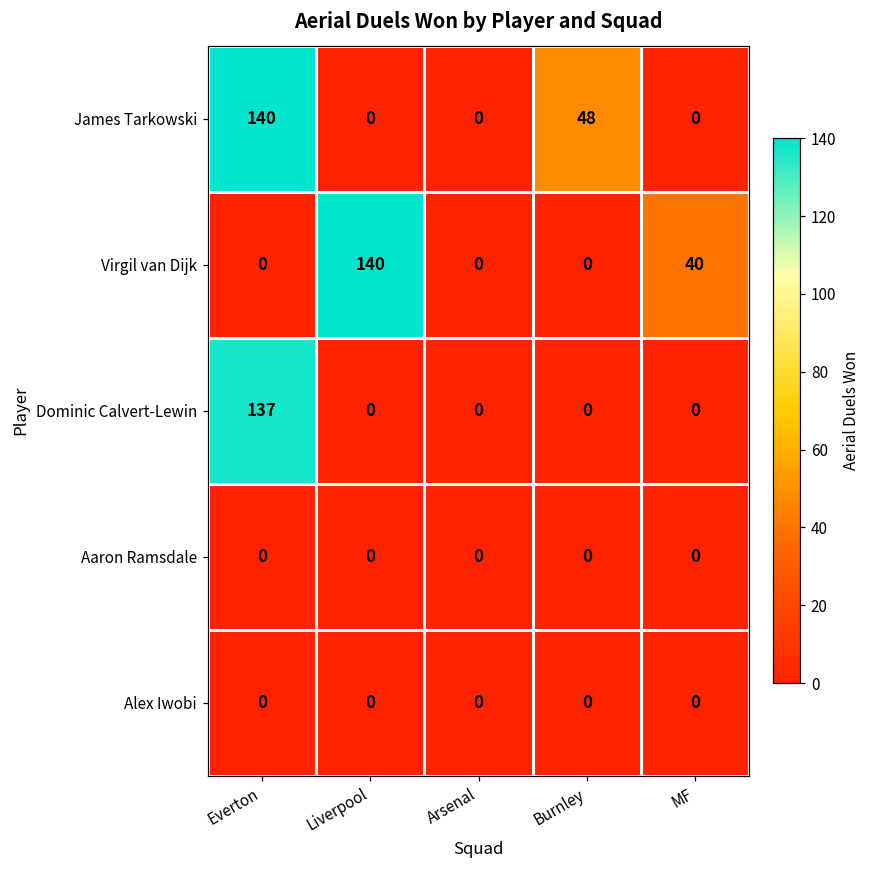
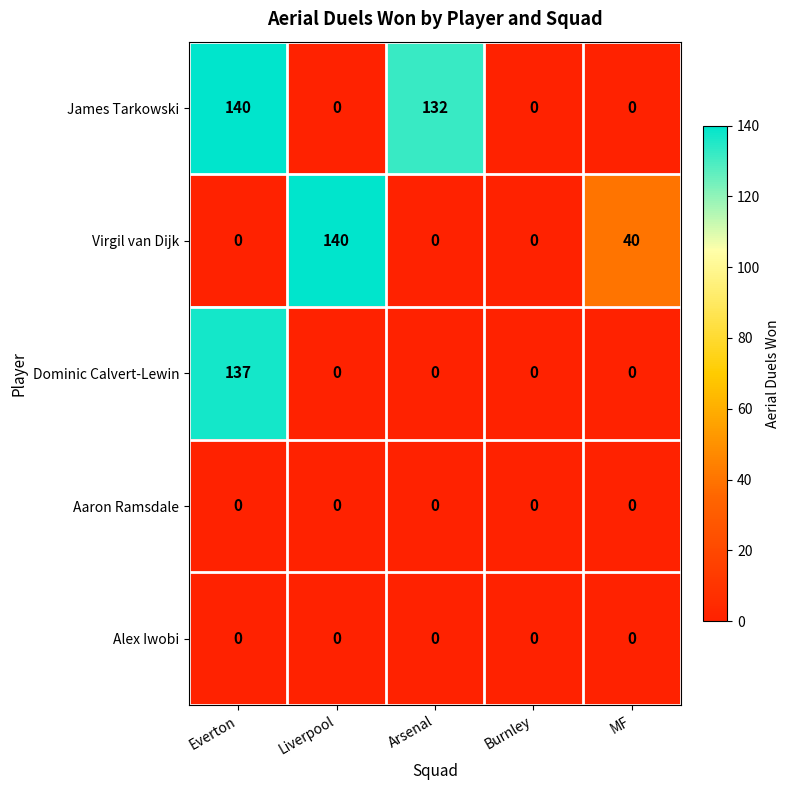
  {
    "James Tarkowski": {
      "Everton": 140,
      "Liverpool": 0,
-     "Arsenal": 0,
-     "Burnley": 48,
+     "Arsenal": 132,
+     "Burnley": 0,
      "MF": 0
    },
    "Virgil van Dijk": {
      "Everton": 0,
      "Liverpool": 140,
      "Arsenal": 0,
      "Burnley": 0,
      "MF": 40
    },
    "Dominic Calvert-Lewin": {
      "Everton": 137,
      "Liverpool": 0,
      "Arsenal": 0,
      "Burnley": 0,
      "MF": 0
    },
    "Aaron Ramsdale": {
      "Everton": 0,
      "Liverpool": 0,
      "Arsenal": 0,
      "Burnley": 0,
      "MF": 0
    },
    "Alex Iwobi": {
      "Everton": 0,
      "Liverpool": 0,
      "Arsenal": 0,
      "Burnley": 0,
      "MF": 0
    }
  }
